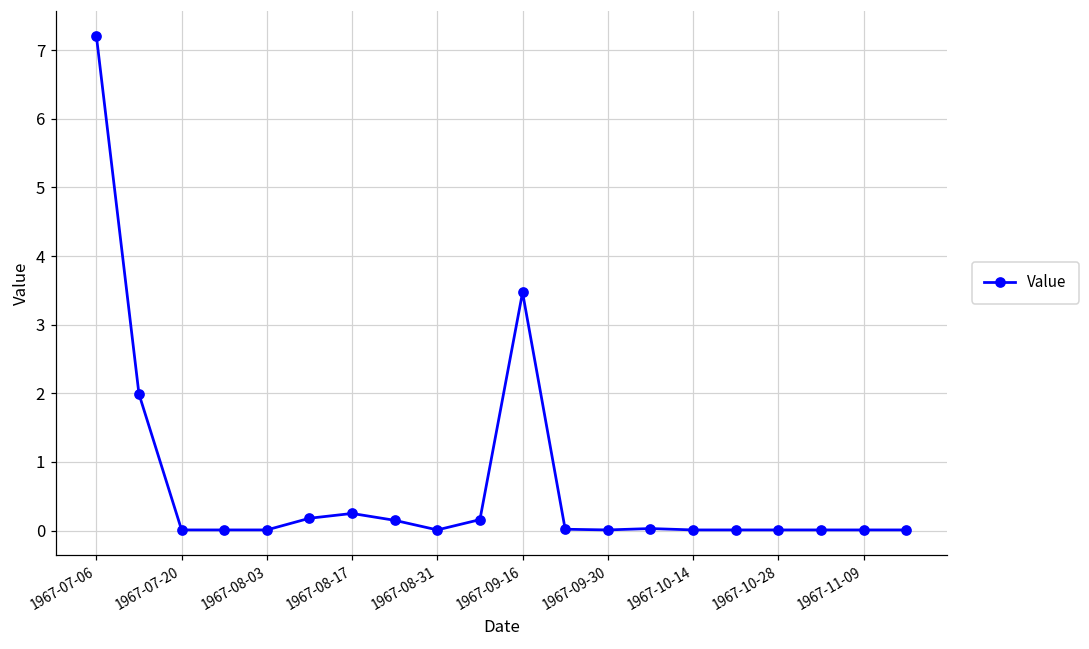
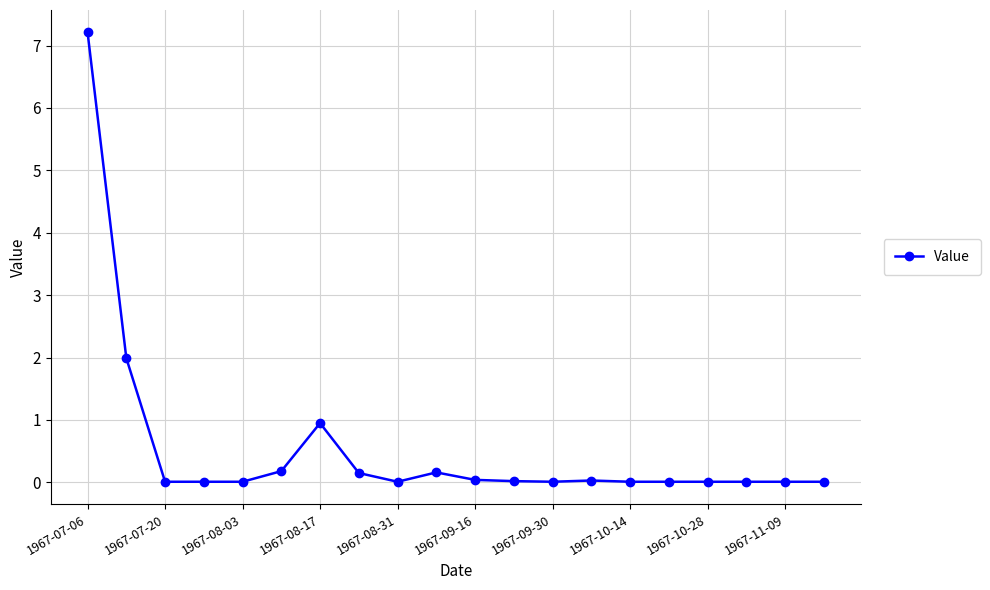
  {
    "1967-07-06": 7.2,
    "1967-07-20": 0.0,
    "1967-08-03": 0.0,
-   "1967-08-17": 0.3,
+   "1967-08-17": 1.0,
    "1967-08-31": 0.0,
-   "1967-09-16": 3.5,
+   "1967-09-16": 0.0,
    "1967-09-30": 0.0,
    "1967-10-14": 0.0,
    "1967-10-28": 0.0,
    "1967-11-09": 0.0
  }
